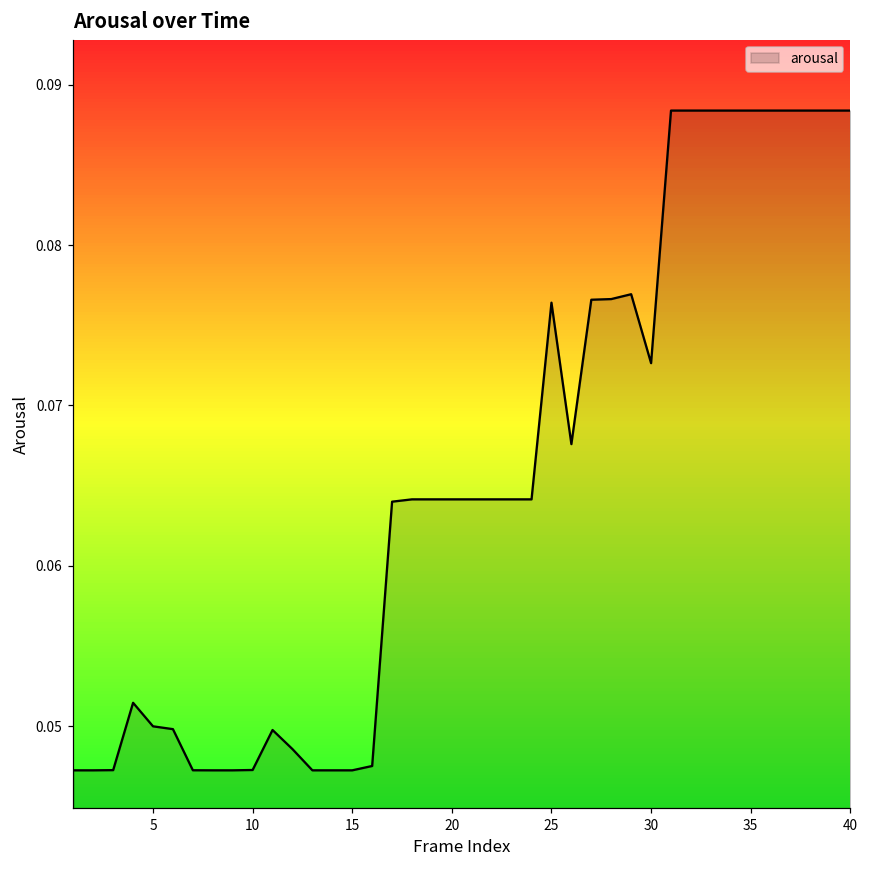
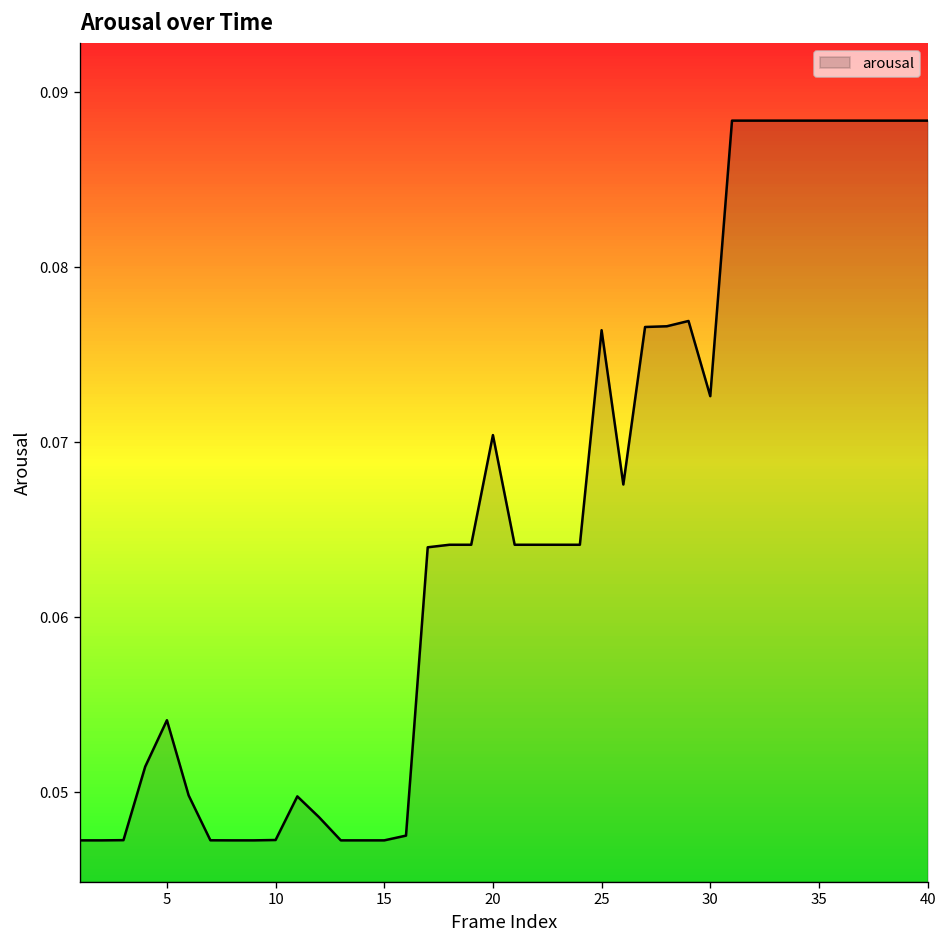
  {
-   "5": 0.0500,
+   "5": 0.0541,
    "10": 0.0473,
    "15": 0.0472,
-   "20": 0.0641,
+   "20": 0.0704,
    "25": 0.0764,
    "30": 0.0726,
    "35": 0.0884,
    "40": 0.0884
  }
